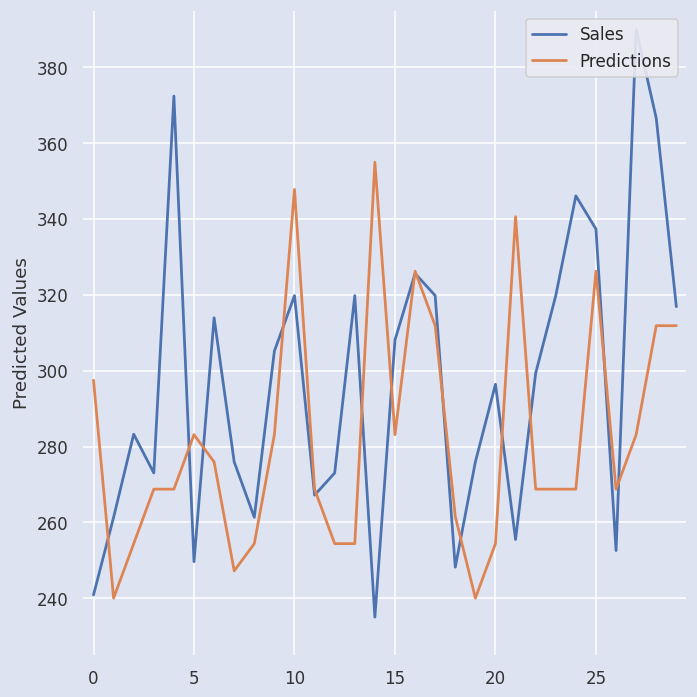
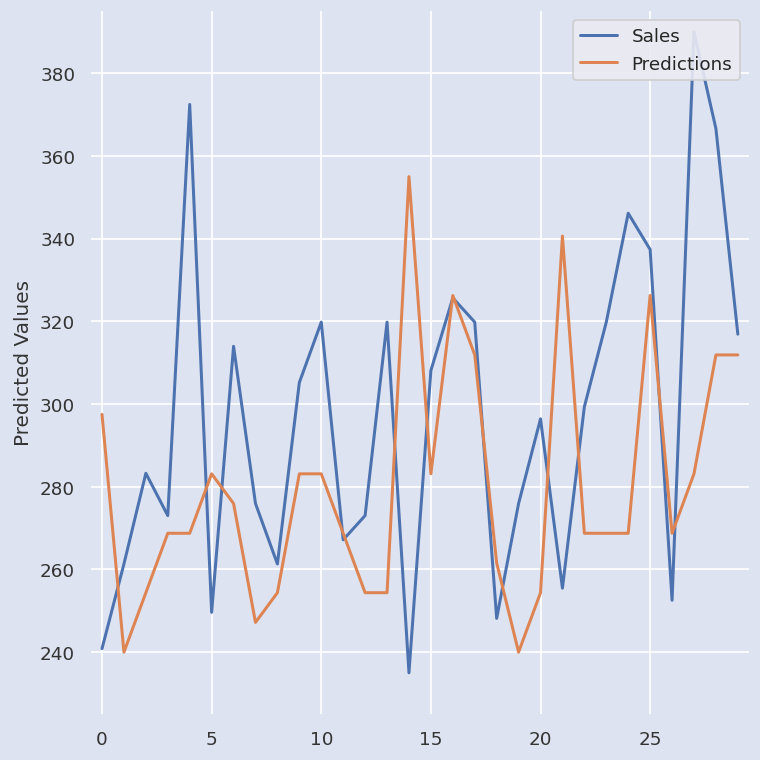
  {
    "Sales": {
      "0": 241,
      "5": 250,
      "10": 320,
      "15": 308,
      "20": 296,
      "25": 337
    },
    "Predictions": {
      "0": 298,
      "5": 283,
-     "10": 348,
+     "10": 283,
      "15": 283,
      "20": 254,
      "25": 326
    }
  }
